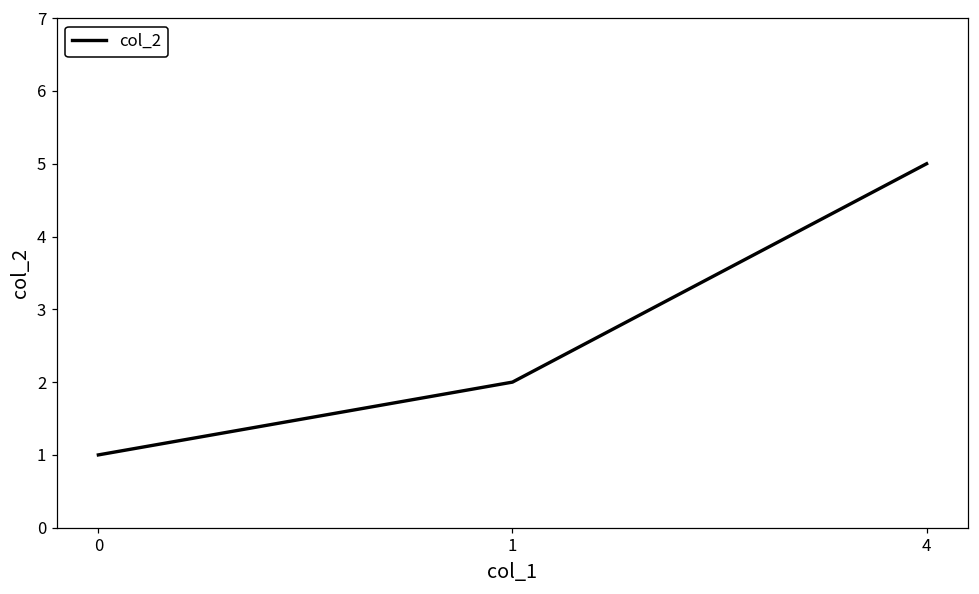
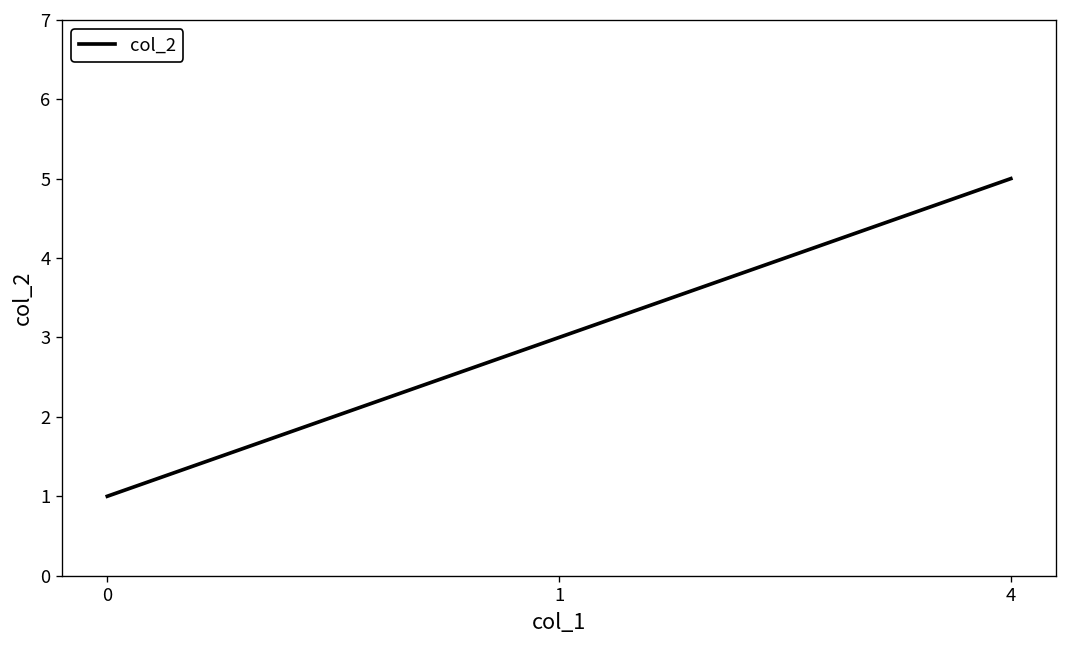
  {
    "0": 1,
-   "1": 2,
+   "1": 3,
    "4": 5
  }
